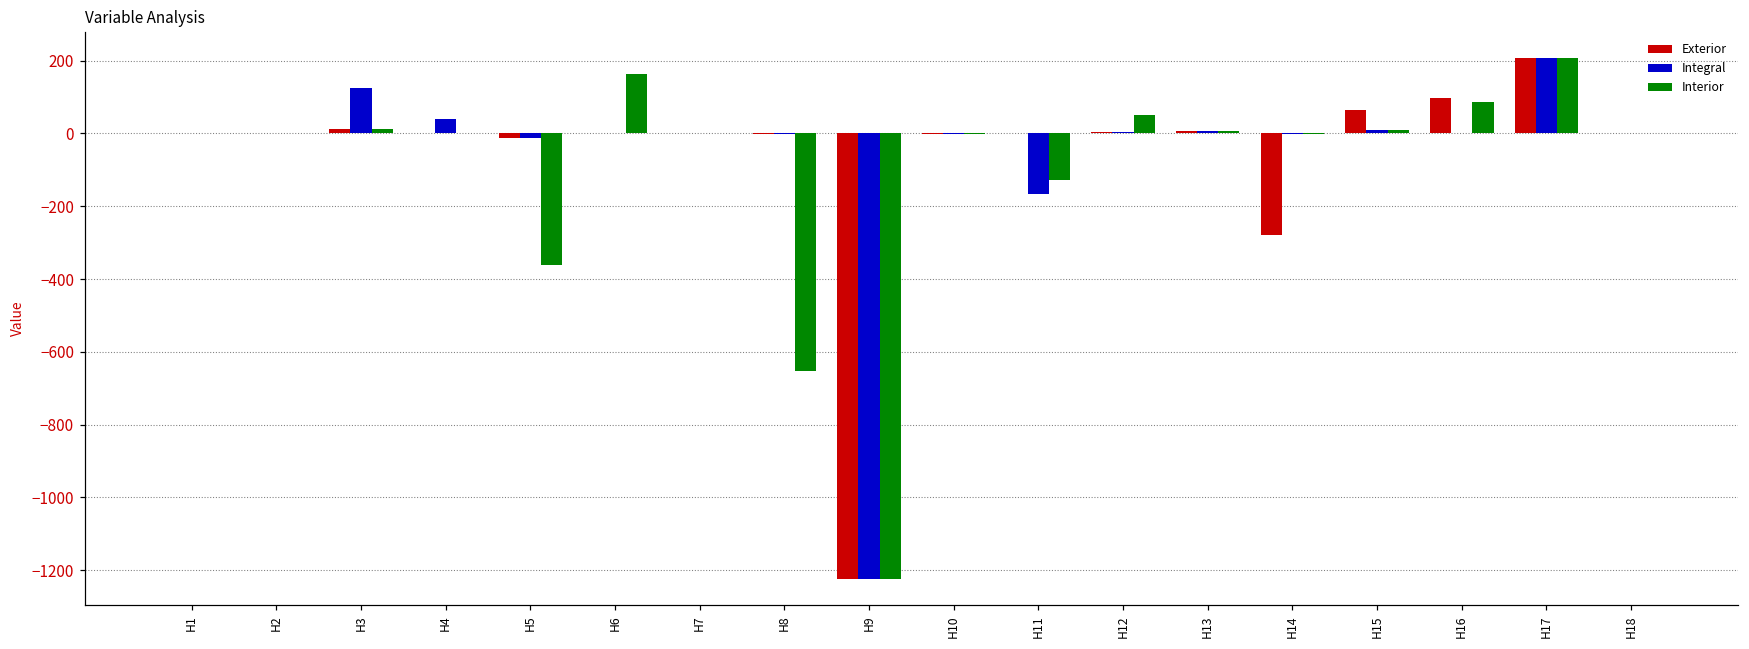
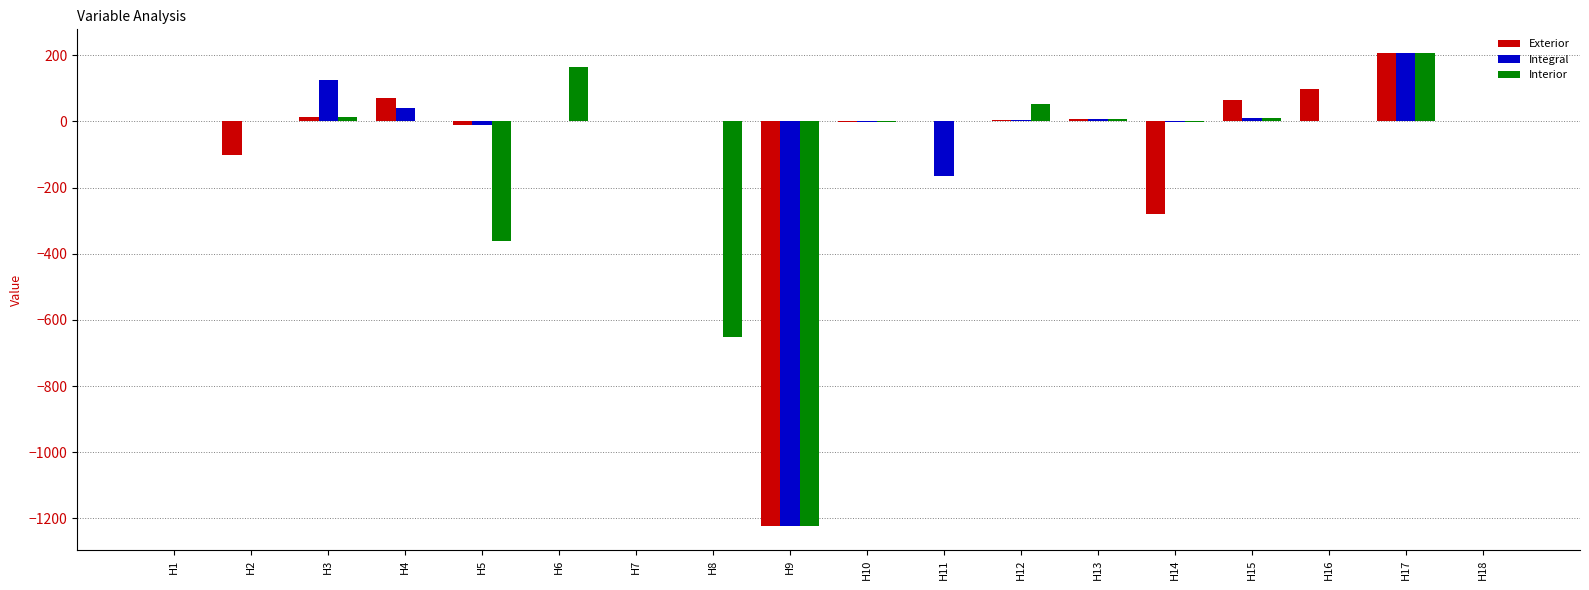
  {
    "Exterior": {
      "H1": 0,
-     "H2": 0,
+     "H2": -100,
      "H3": 10,
-     "H4": 0,
+     "H4": 70,
      "H5": -10,
      "H9": -1220,
      "H13": 10,
      "H14": -280,
      "H15": 70,
      "H16": 100,
      "H17": 210
    },
    "Integral": {
      "H1": 0,
      "H3": 130,
      "H4": 40,
      "H5": -10,
      "H9": -1220,
      "H11": -170,
      "H13": 10,
      "H15": 10,
      "H17": 210
    },
    "Interior": {
      "H1": 0,
      "H3": 10,
      "H5": -360,
      "H6": 160,
      "H8": -650,
      "H9": -1220,
-     "H11": -130,
+     "H11": 0,
      "H12": 50,
      "H13": 10,
      "H15": 10,
-     "H16": 90,
+     "H16": 0,
      "H17": 210
    }
  }
